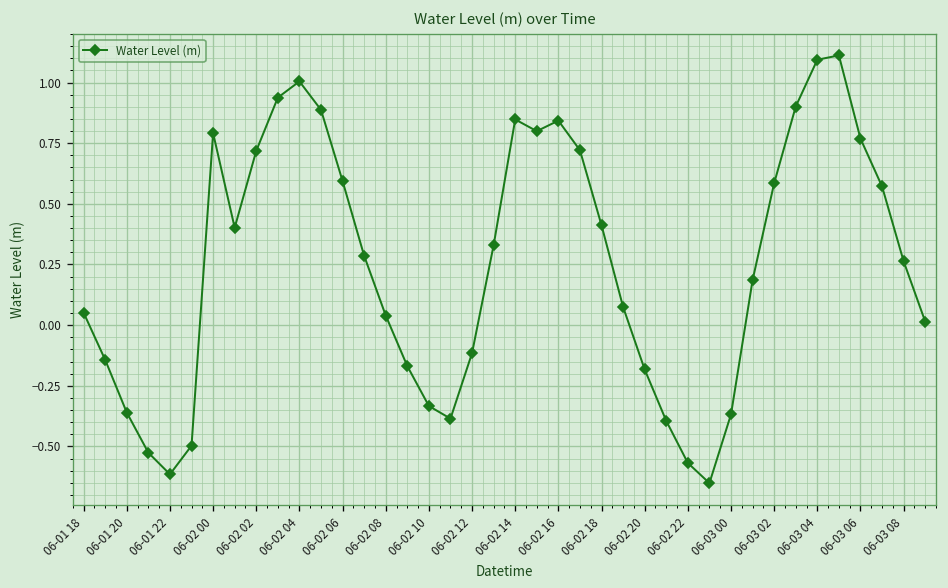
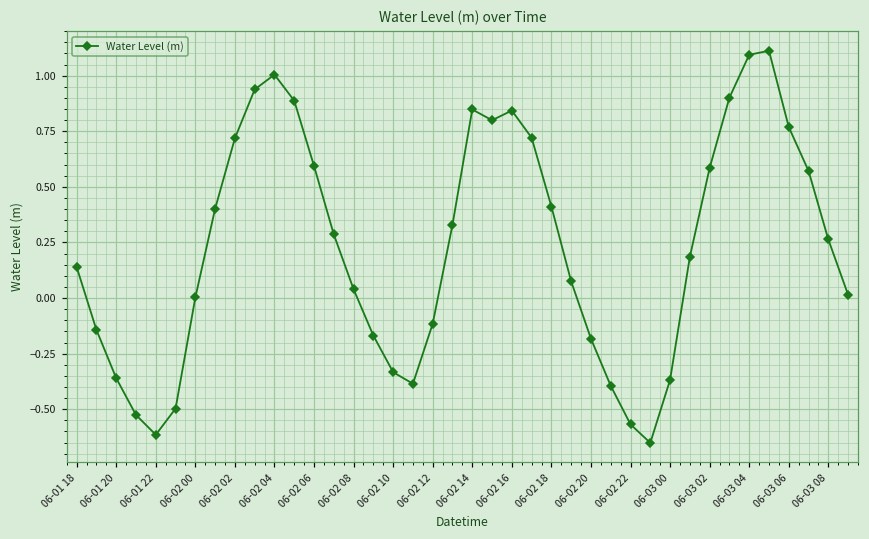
  {
-   "06-01 18": 0.05,
+   "06-01 18": 0.14,
    "06-01 20": -0.36,
    "06-01 22": -0.61,
-   "06-02 00": 0.79,
+   "06-02 00": 0.00,
    "06-02 02": 0.72,
    "06-02 04": 1.00,
    "06-02 06": 0.59,
    "06-02 08": 0.04,
    "06-02 10": -0.33,
    "06-02 12": -0.12,
    "06-02 14": 0.85,
    "06-02 16": 0.84,
    "06-02 18": 0.41,
    "06-02 20": -0.18,
    "06-02 22": -0.57,
    "06-03 00": -0.37,
    "06-03 02": 0.59,
    "06-03 04": 1.09,
    "06-03 06": 0.77,
    "06-03 08": 0.26
  }
